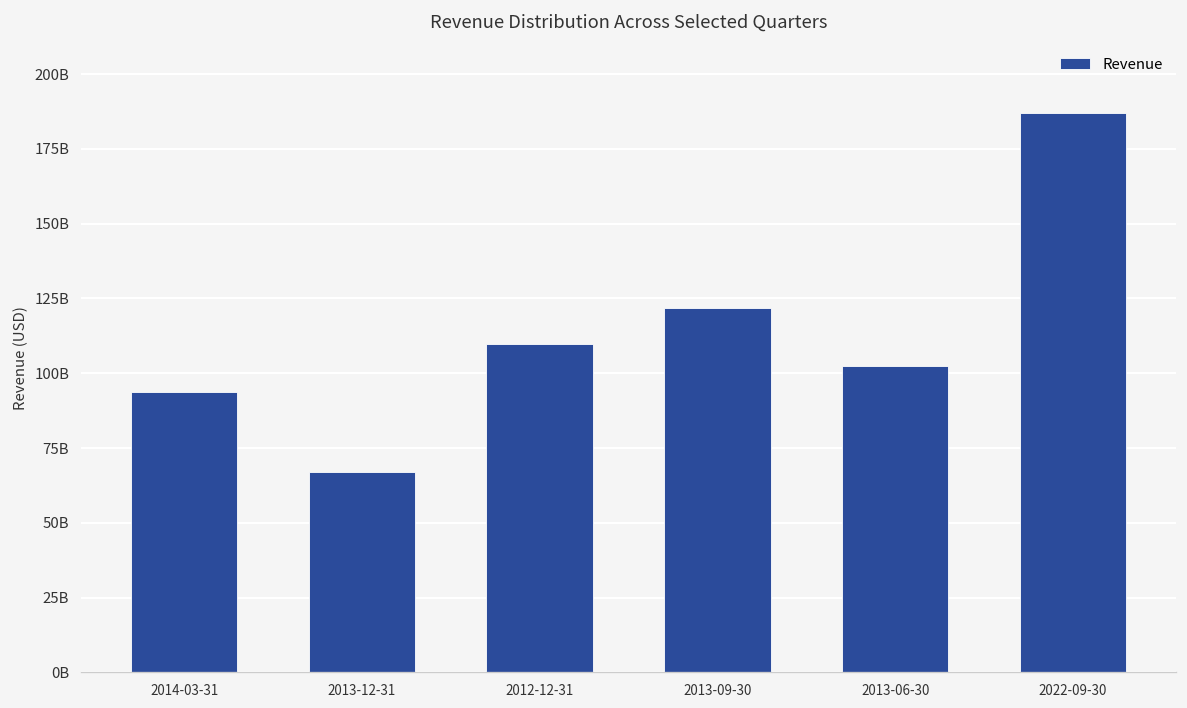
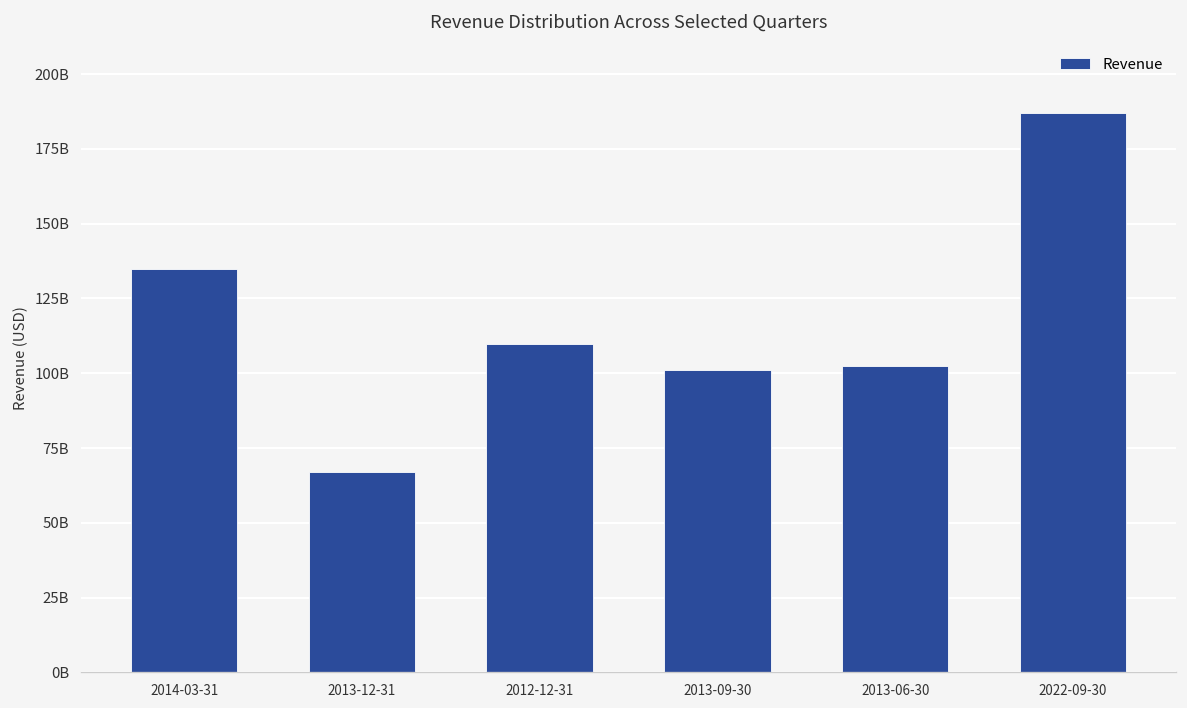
  {
-   "2014-03-31": 94000000000,
+   "2014-03-31": 135000000000,
    "2013-12-31": 67000000000,
    "2012-12-31": 110000000000,
-   "2013-09-30": 122000000000,
+   "2013-09-30": 101000000000,
    "2013-06-30": 102000000000,
    "2022-09-30": 187000000000
  }
